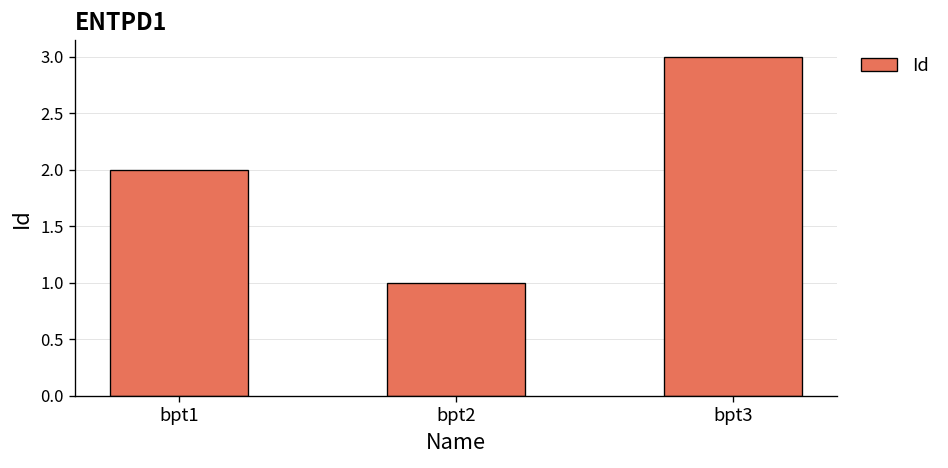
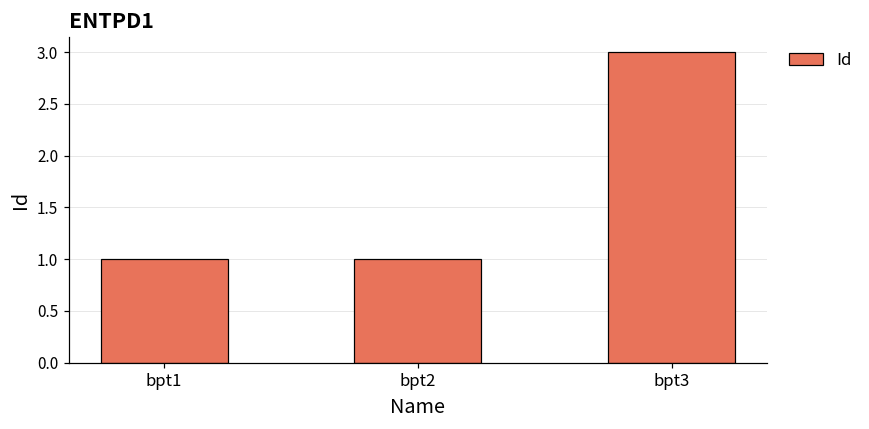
  {
-   "bpt1": 2,
+   "bpt1": 1,
    "bpt2": 1,
    "bpt3": 3
  }
